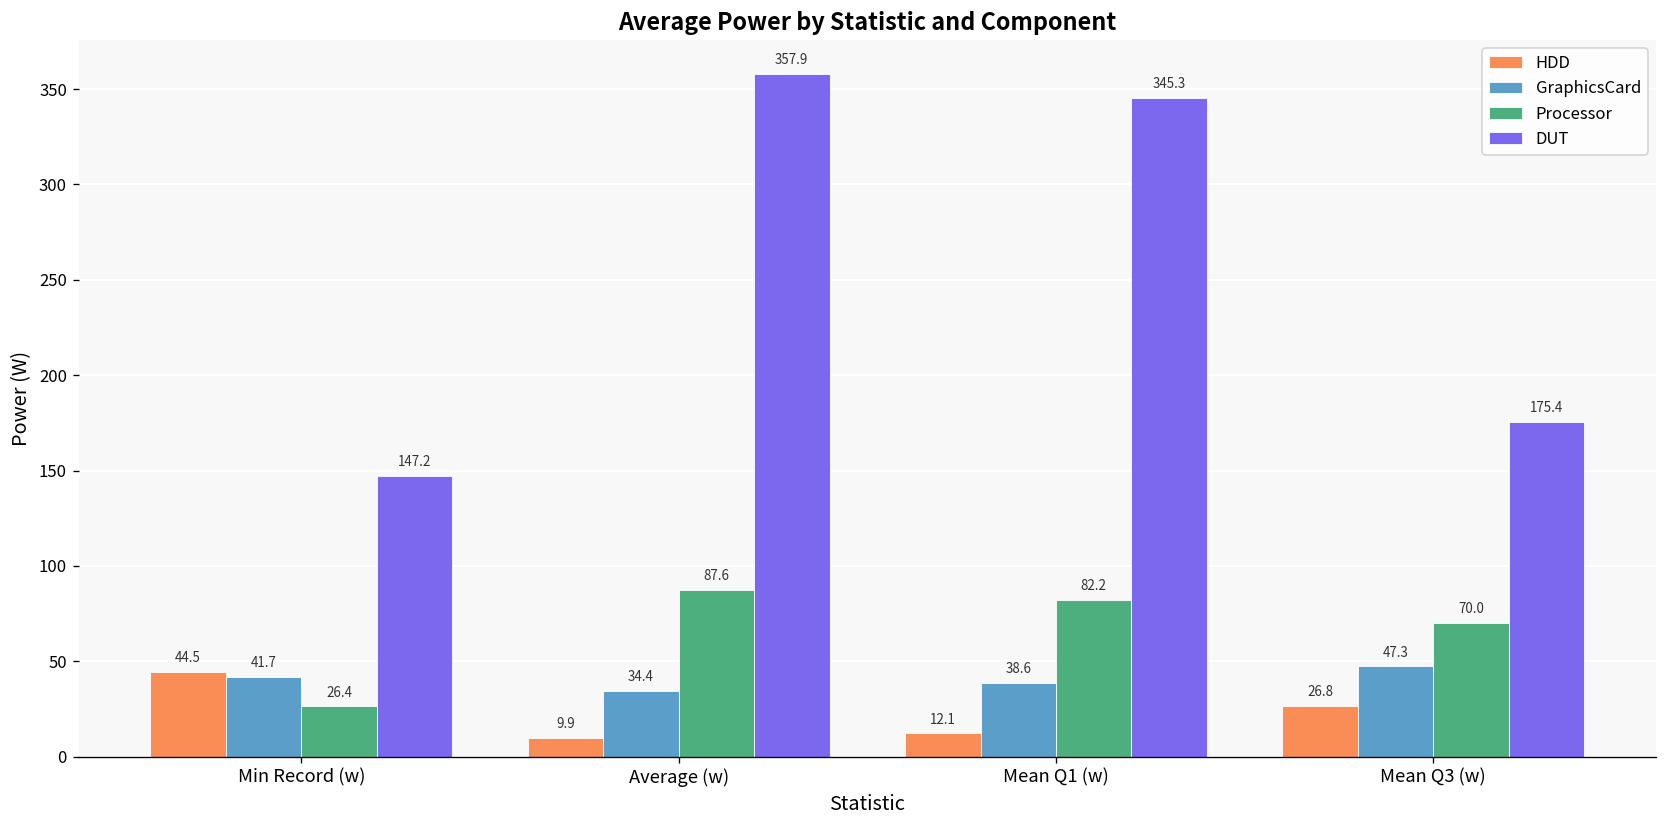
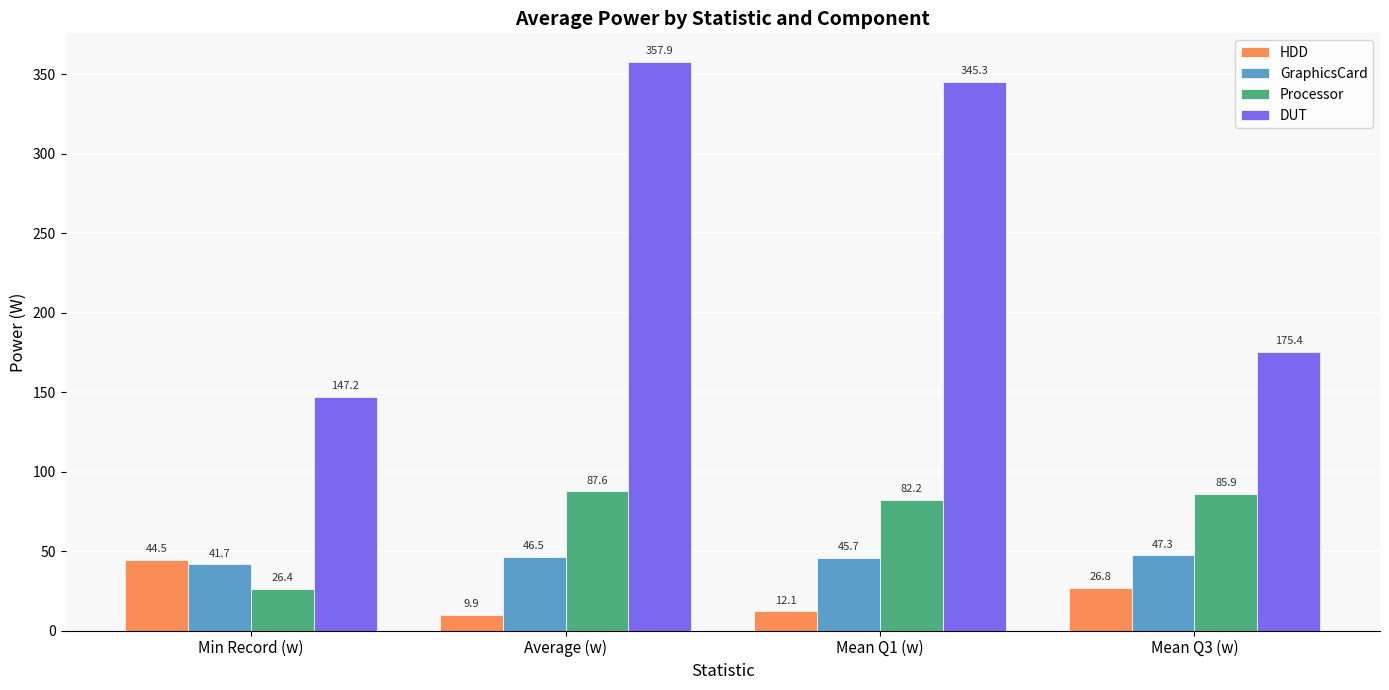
  {
    "HDD": {
      "Min Record (w)": 44.5,
      "Average (w)": 9.9,
      "Mean Q1 (w)": 12.1,
      "Mean Q3 (w)": 26.8
    },
    "GraphicsCard": {
      "Min Record (w)": 41.7,
-     "Average (w)": 34.4,
-     "Mean Q1 (w)": 38.6,
+     "Average (w)": 46.5,
+     "Mean Q1 (w)": 45.7,
      "Mean Q3 (w)": 47.3
    },
    "Processor": {
      "Min Record (w)": 26.4,
      "Average (w)": 87.6,
      "Mean Q1 (w)": 82.2,
-     "Mean Q3 (w)": 70.0
+     "Mean Q3 (w)": 85.9
    },
    "DUT": {
      "Min Record (w)": 147.2,
      "Average (w)": 357.9,
      "Mean Q1 (w)": 345.3,
      "Mean Q3 (w)": 175.4
    }
  }
